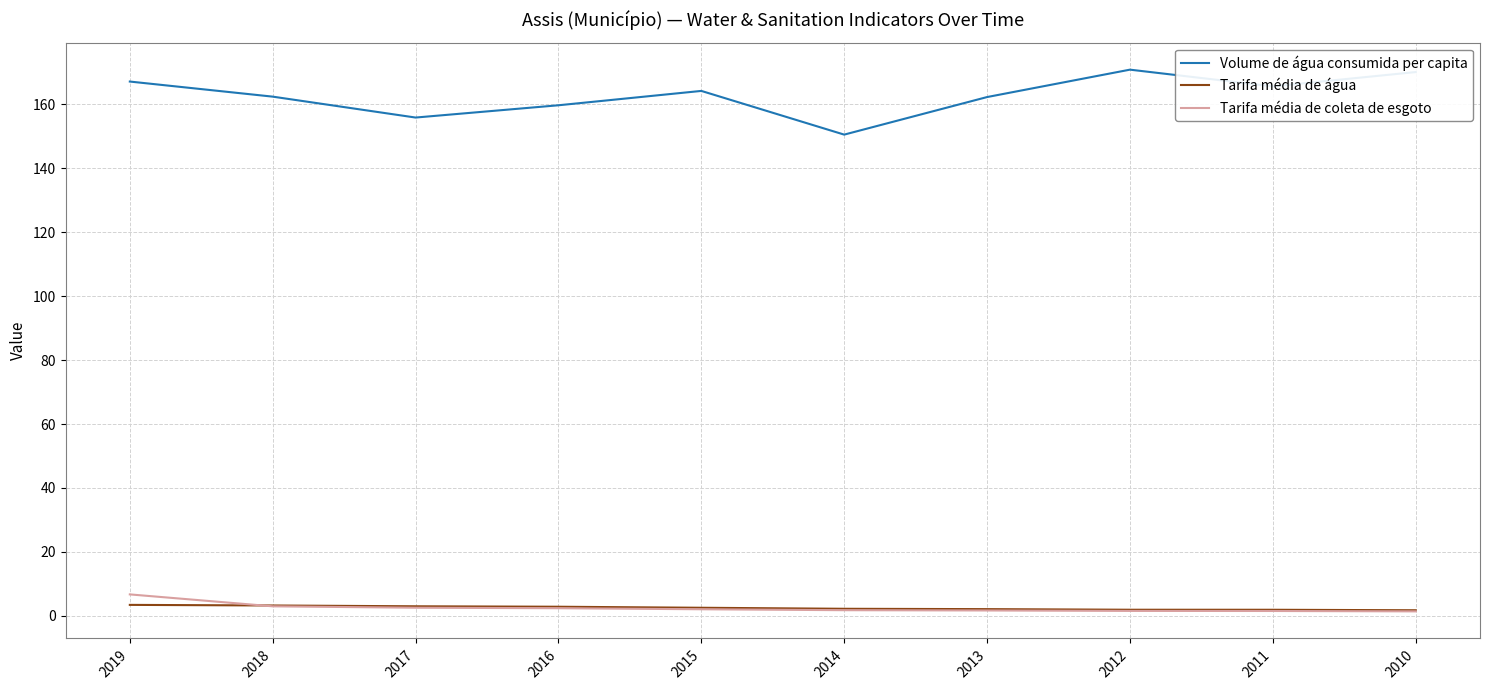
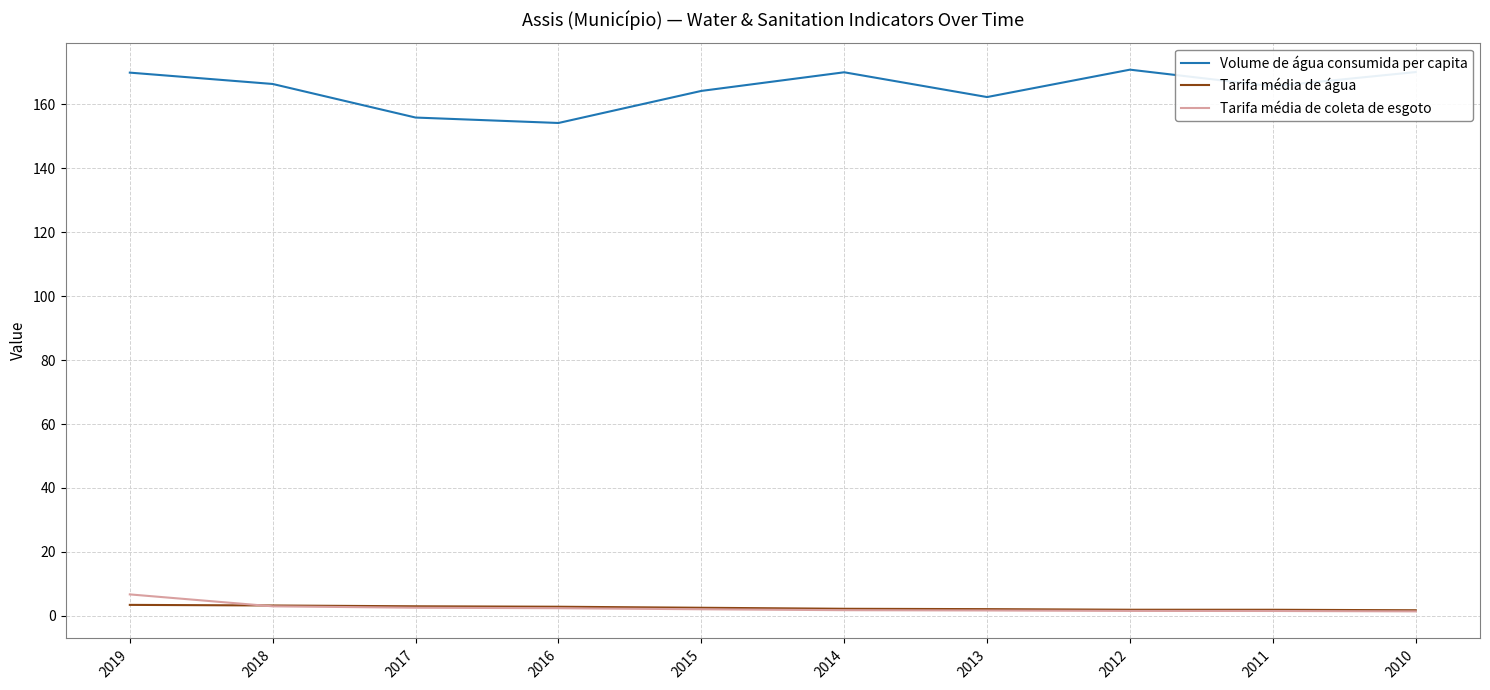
  {
    "Volume de água consumida per capita": {
-     "2019": 167,
-     "2018": 162,
+     "2019": 170,
+     "2018": 166,
      "2017": 156,
-     "2016": 160,
+     "2016": 154,
      "2015": 164,
-     "2014": 151,
+     "2014": 170,
      "2013": 162,
      "2012": 171
    },
    "Tarifa média de água": {
      "2019": 3
    },
    "Tarifa média de coleta de esgoto": {
      "2019": 7
    }
  }
